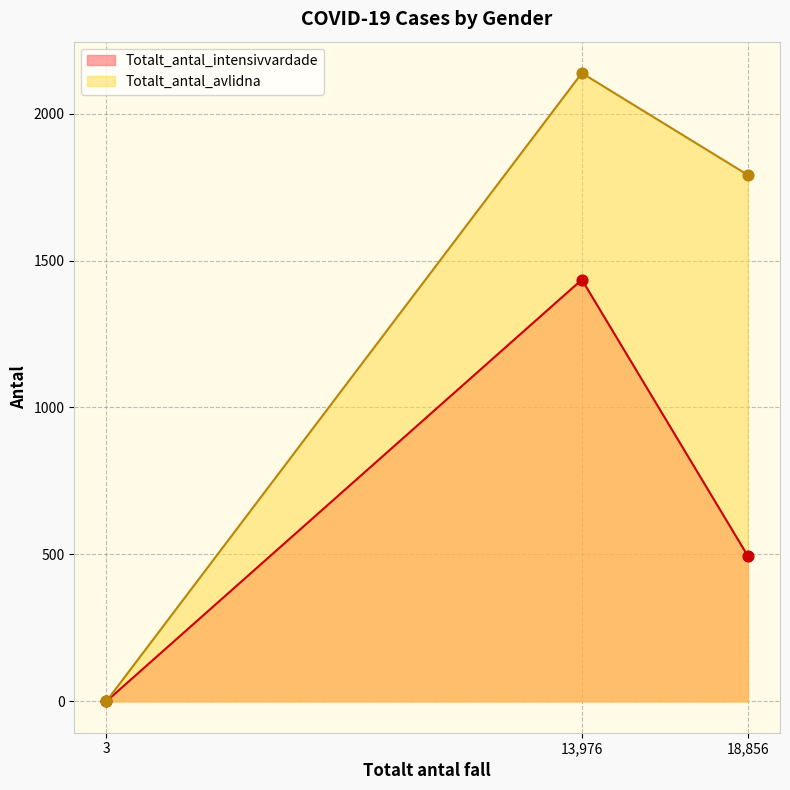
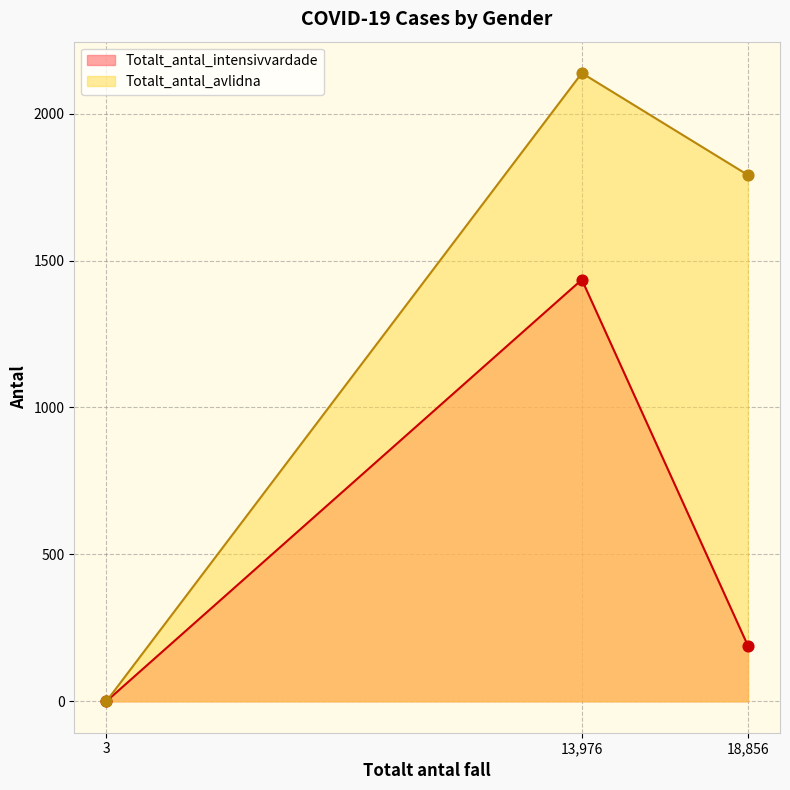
  {
    "Totalt_antal_intensivvardade": {
      "13,976": 1440,
-     "18,856": 490
+     "18,856": 190
    },
    "Totalt_antal_avlidna": {
      "13,976": 2140,
      "18,856": 1790
    }
  }
